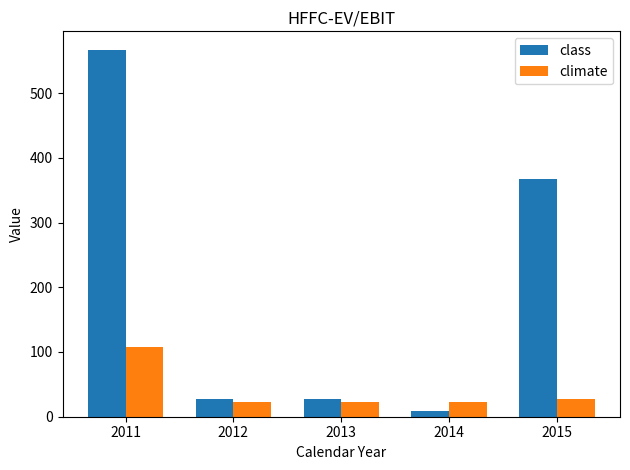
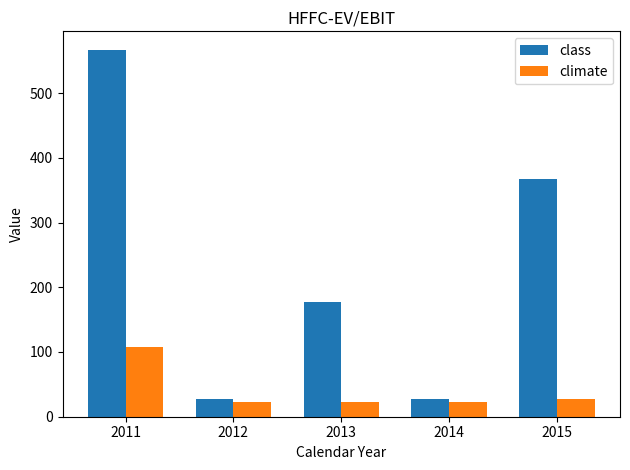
  {
    "class": {
      "2011": 570,
      "2012": 30,
-     "2013": 30,
-     "2014": 10,
+     "2013": 180,
+     "2014": 30,
      "2015": 370
    },
    "climate": {
      "2011": 110,
      "2012": 20,
      "2013": 20,
      "2014": 20,
      "2015": 30
    }
  }
